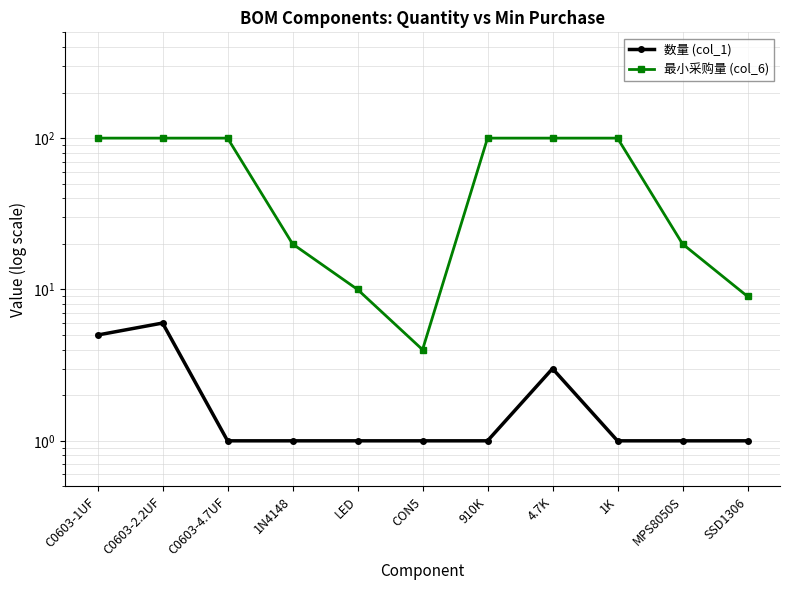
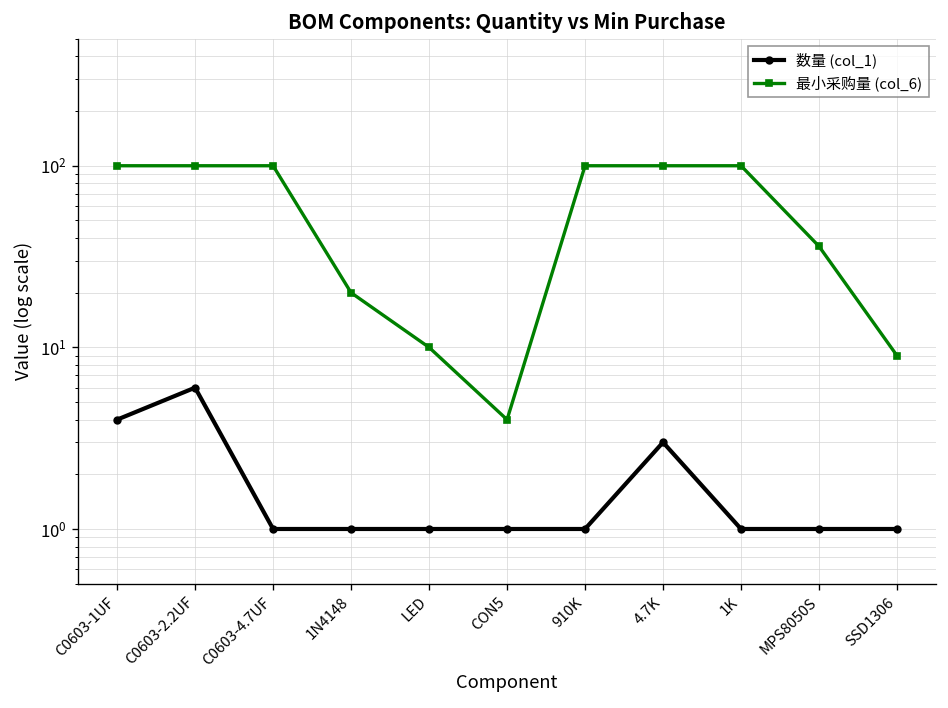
  {
    "数量 (col_1)": {
-     "C0603-1UF": 5,
+     "C0603-1UF": 4,
      "C0603-2.2UF": 6,
      "C0603-4.7UF": 1,
      "1N4148": 1,
      "LED": 1,
      "CON5": 1,
      "910K": 1,
      "4.7K": 3,
      "1K": 1,
      "MPS8050S": 1,
      "SSD1306": 1
    },
    "最小采购量 (col_6)": {
      "C0603-1UF": 100,
      "C0603-2.2UF": 100,
      "C0603-4.7UF": 100,
      "1N4148": 20,
      "LED": 10,
      "CON5": 4,
      "910K": 100,
      "4.7K": 100,
      "1K": 100,
-     "MPS8050S": 20,
+     "MPS8050S": 36,
      "SSD1306": 9
    }
  }
